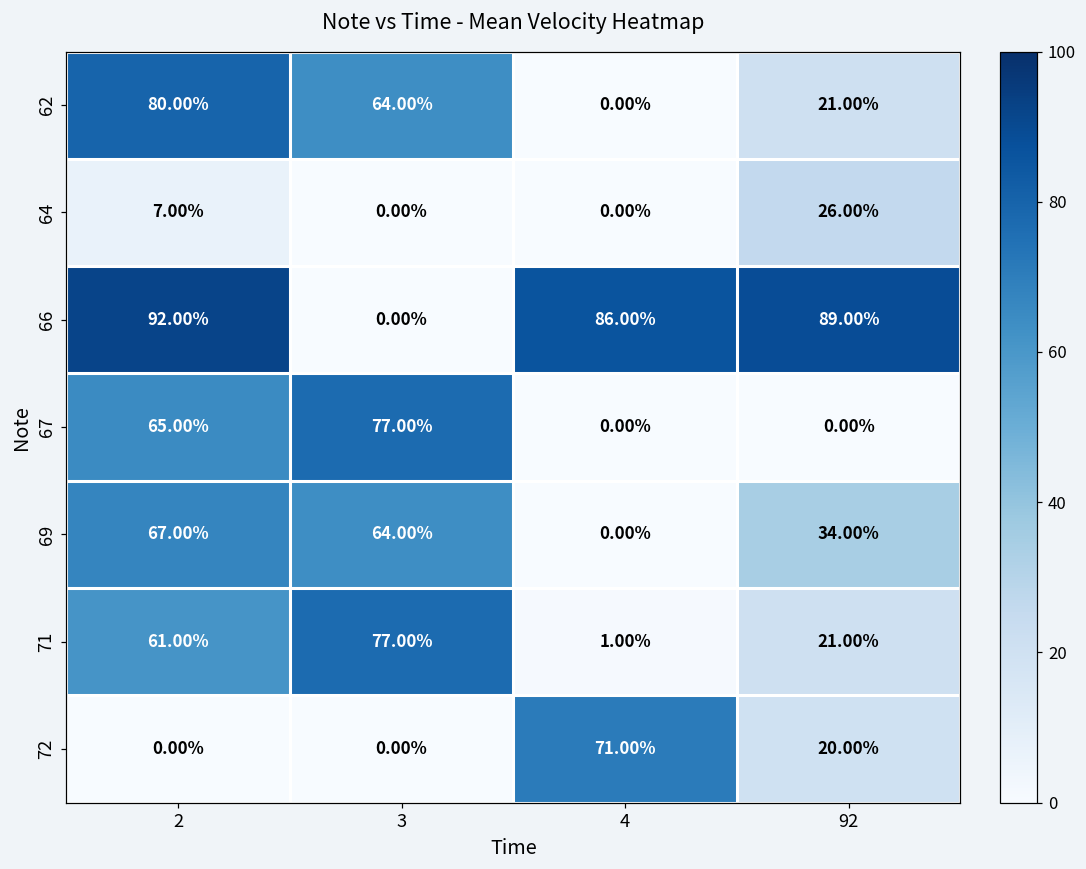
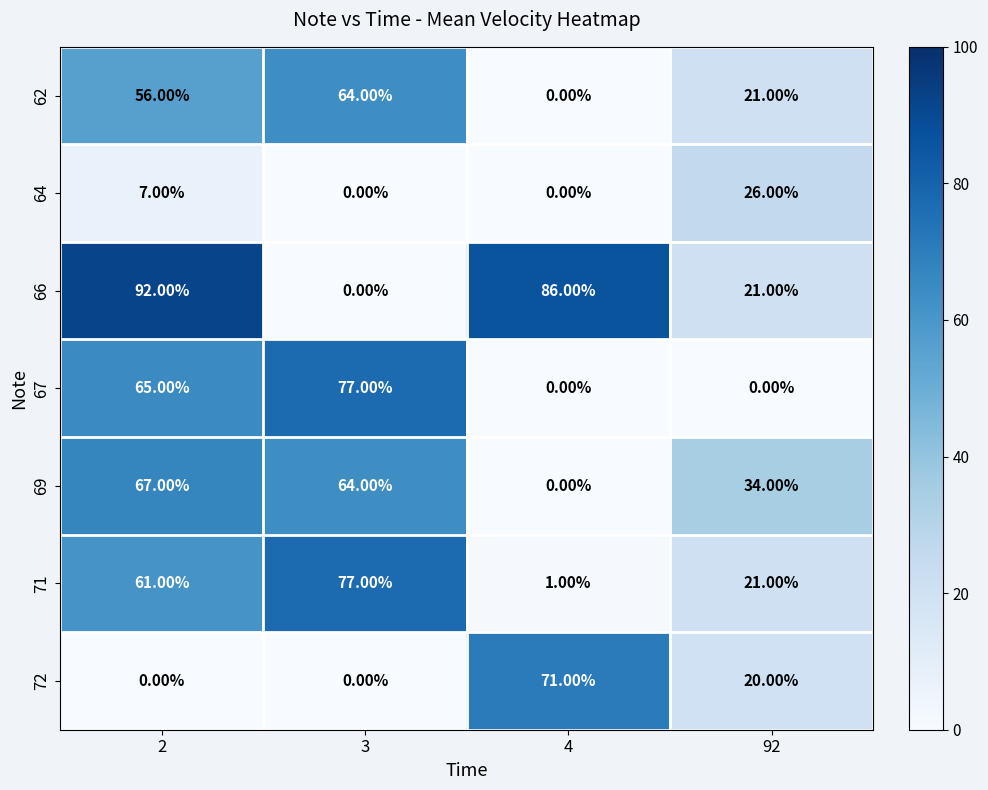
  {
    "62": {
-     "2": "80.00%",
+     "2": "56.00%",
      "3": "64.00%",
      "4": "0.00%",
      "92": "21.00%"
    },
    "64": {
      "2": "7.00%",
      "3": "0.00%",
      "4": "0.00%",
      "92": "26.00%"
    },
    "66": {
      "2": "92.00%",
      "3": "0.00%",
      "4": "86.00%",
-     "92": "89.00%"
+     "92": "21.00%"
    },
    "67": {
      "2": "65.00%",
      "3": "77.00%",
      "4": "0.00%",
      "92": "0.00%"
    },
    "69": {
      "2": "67.00%",
      "3": "64.00%",
      "4": "0.00%",
      "92": "34.00%"
    },
    "71": {
      "2": "61.00%",
      "3": "77.00%",
      "4": "1.00%",
      "92": "21.00%"
    },
    "72": {
      "2": "0.00%",
      "3": "0.00%",
      "4": "71.00%",
      "92": "20.00%"
    }
  }
